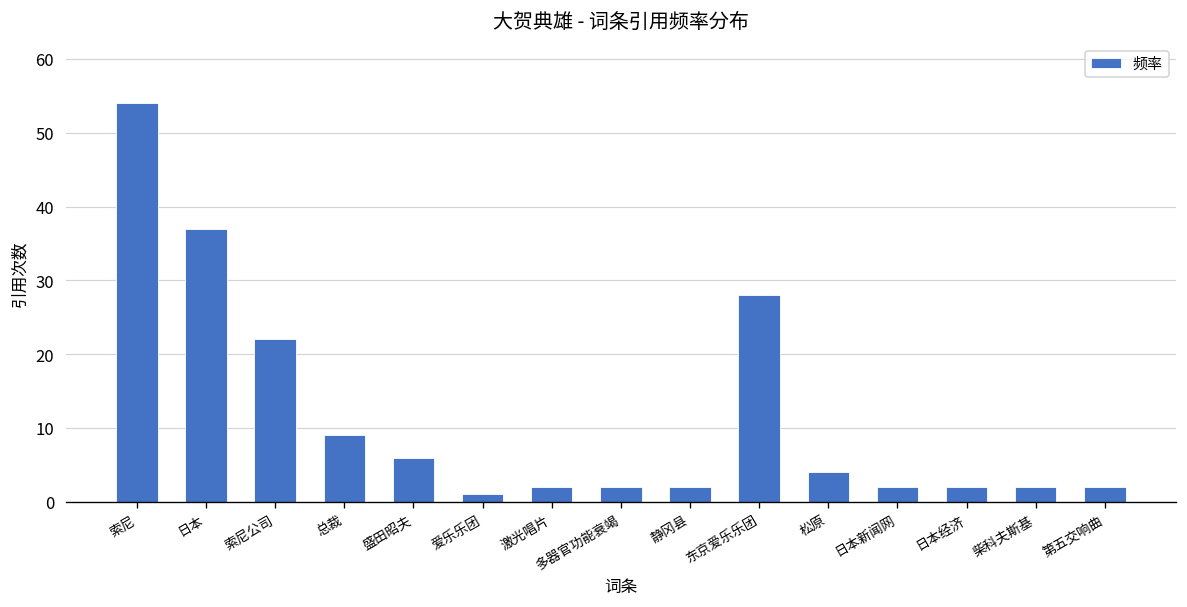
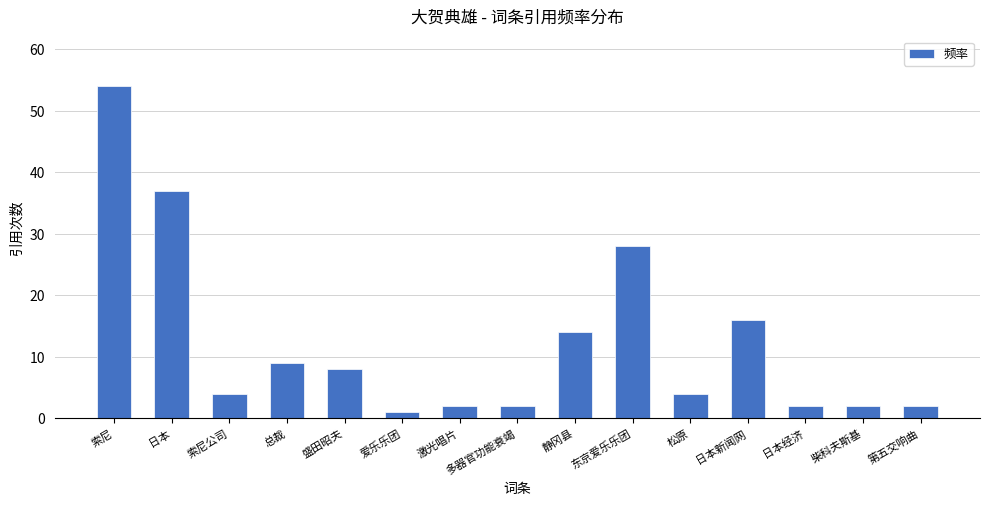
  {
    "索尼": 54,
    "日本": 37,
-   "索尼公司": 22,
+   "索尼公司": 4,
    "总裁": 9,
-   "盛田昭夫": 6,
+   "盛田昭夫": 8,
    "爱乐乐团": 1,
    "激光唱片": 2,
    "多器官功能衰竭": 2,
-   "静冈县": 2,
+   "静冈县": 14,
    "东京爱乐乐团": 28,
    "松原": 4,
-   "日本新闻网": 2,
+   "日本新闻网": 16,
    "日本经济": 2,
    "柴科夫斯基": 2,
    "第五交响曲": 2
  }
